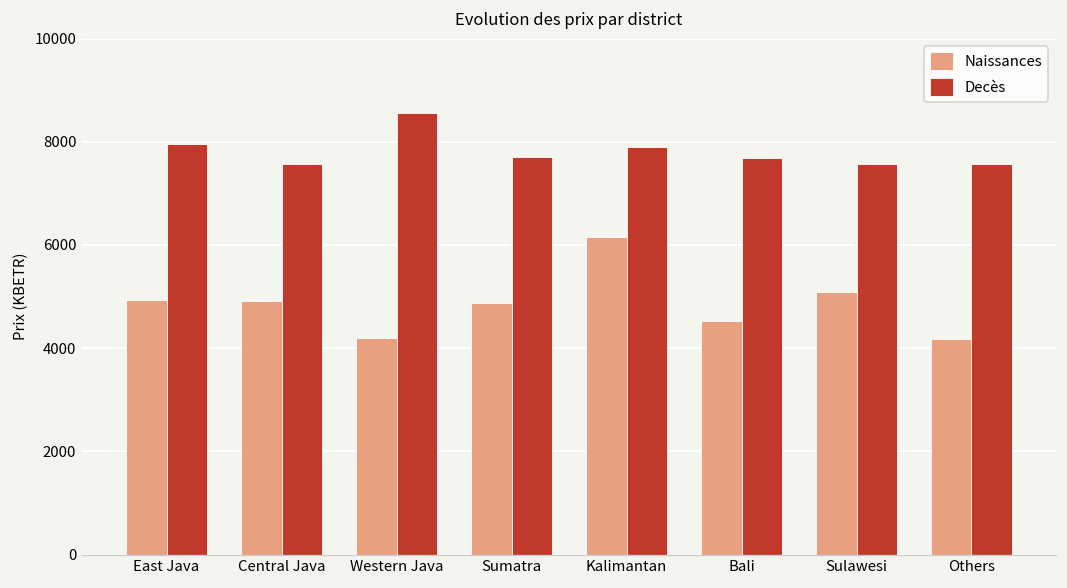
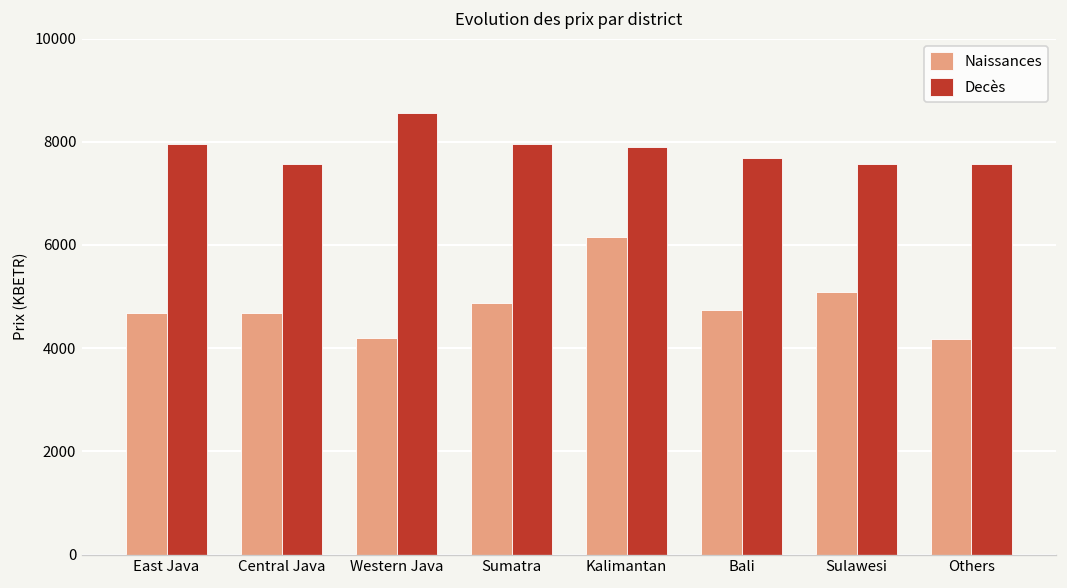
  {
    "Naissances": {
-     "East Java": 4900,
-     "Central Java": 4900,
+     "East Java": 4700,
+     "Central Java": 4700,
      "Western Java": 4200,
      "Sumatra": 4900,
      "Kalimantan": 6100,
-     "Bali": 4500,
+     "Bali": 4700,
      "Sulawesi": 5100,
      "Others": 4200
    },
    "Decès": {
      "East Java": 8000,
      "Central Java": 7600,
      "Western Java": 8500,
-     "Sumatra": 7700,
+     "Sumatra": 8000,
      "Kalimantan": 7900,
      "Bali": 7700,
      "Sulawesi": 7600,
      "Others": 7600
    }
  }
